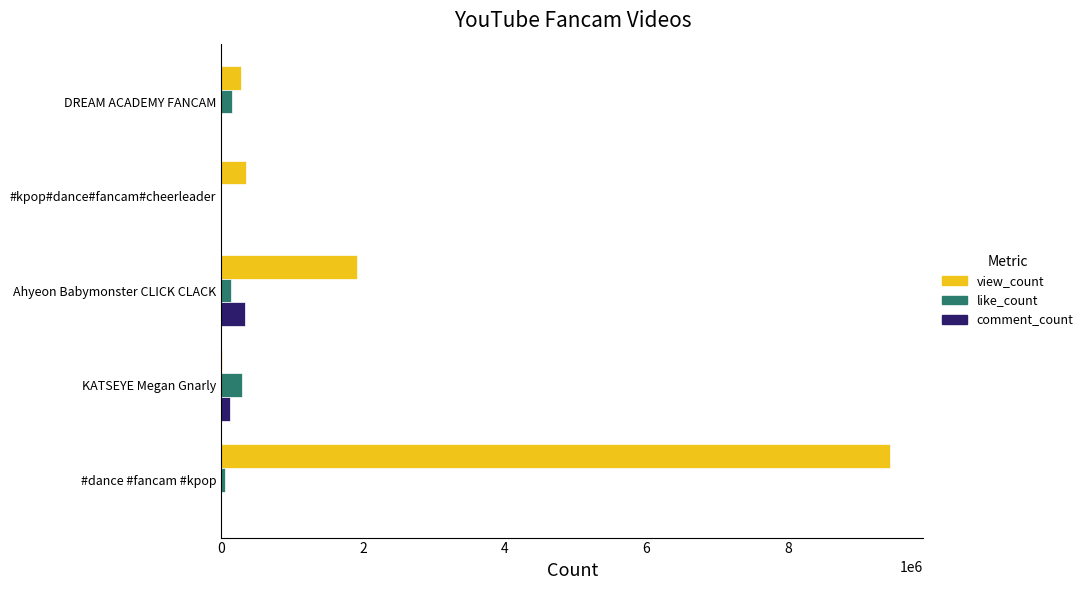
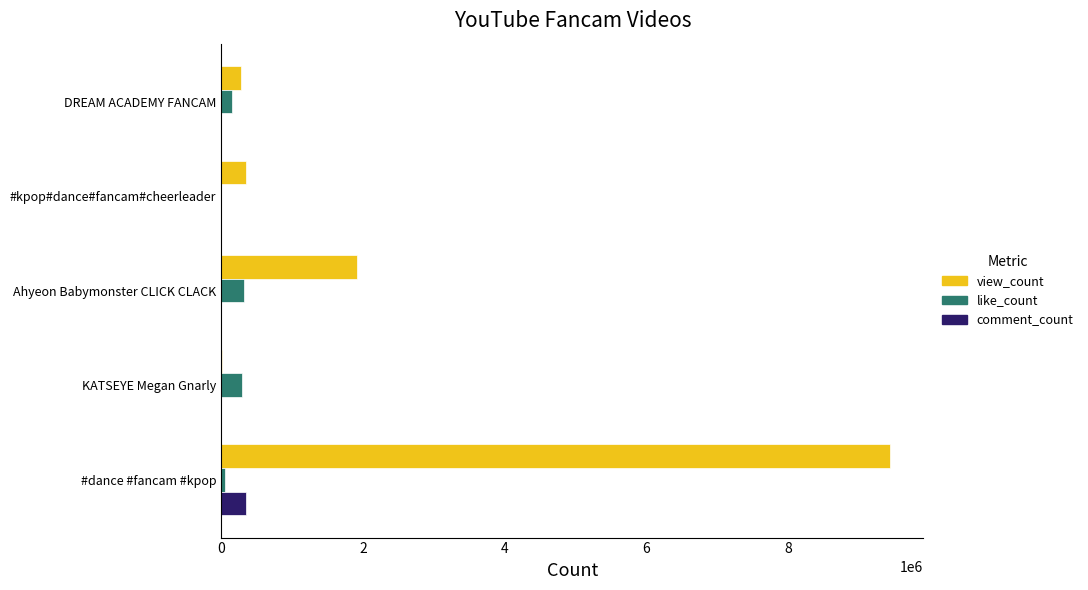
  {
    "view_count": {
      "DREAM ACADEMY FANCAM": 300000,
      "#kpop#dance#fancam#cheerleader": 400000,
      "Ahyeon Babymonster CLICK CLACK": 1900000,
      "#dance #fancam #kpop": 9400000
    },
    "like_count": {
      "DREAM ACADEMY FANCAM": 200000,
-     "Ahyeon Babymonster CLICK CLACK": 100000,
+     "Ahyeon Babymonster CLICK CLACK": 300000,
      "KATSEYE Megan Gnarly": 300000,
      "#dance #fancam #kpop": 100000
    },
    "comment_count": {
-     "Ahyeon Babymonster CLICK CLACK": 300000,
-     "KATSEYE Megan Gnarly": 100000,
-     "#dance #fancam #kpop": 0
+     "Ahyeon Babymonster CLICK CLACK": 0,
+     "KATSEYE Megan Gnarly": 0,
+     "#dance #fancam #kpop": 300000
    }
  }
